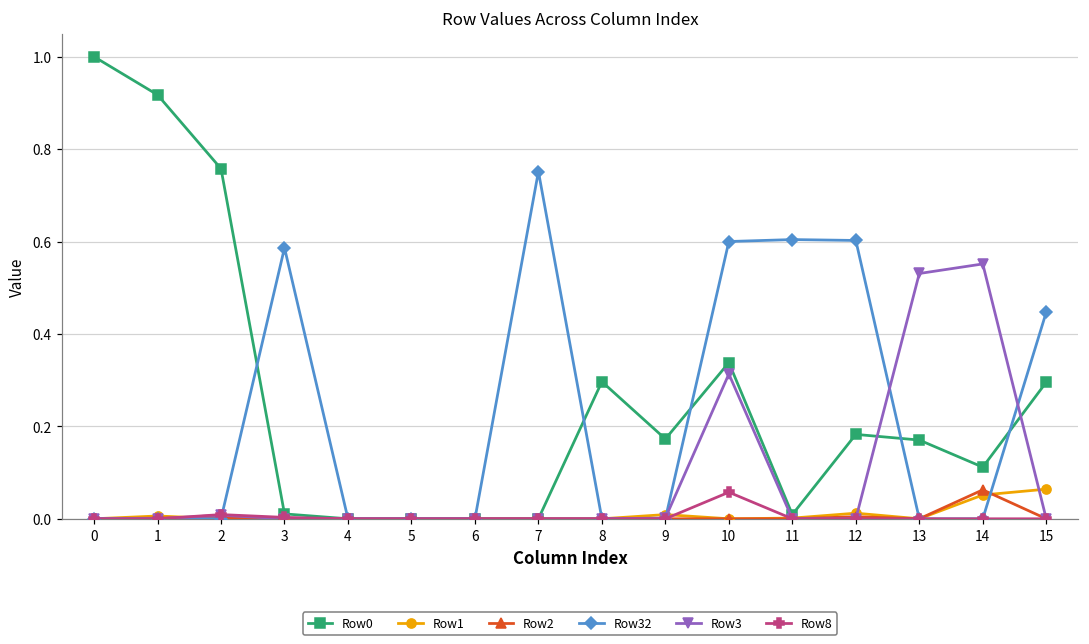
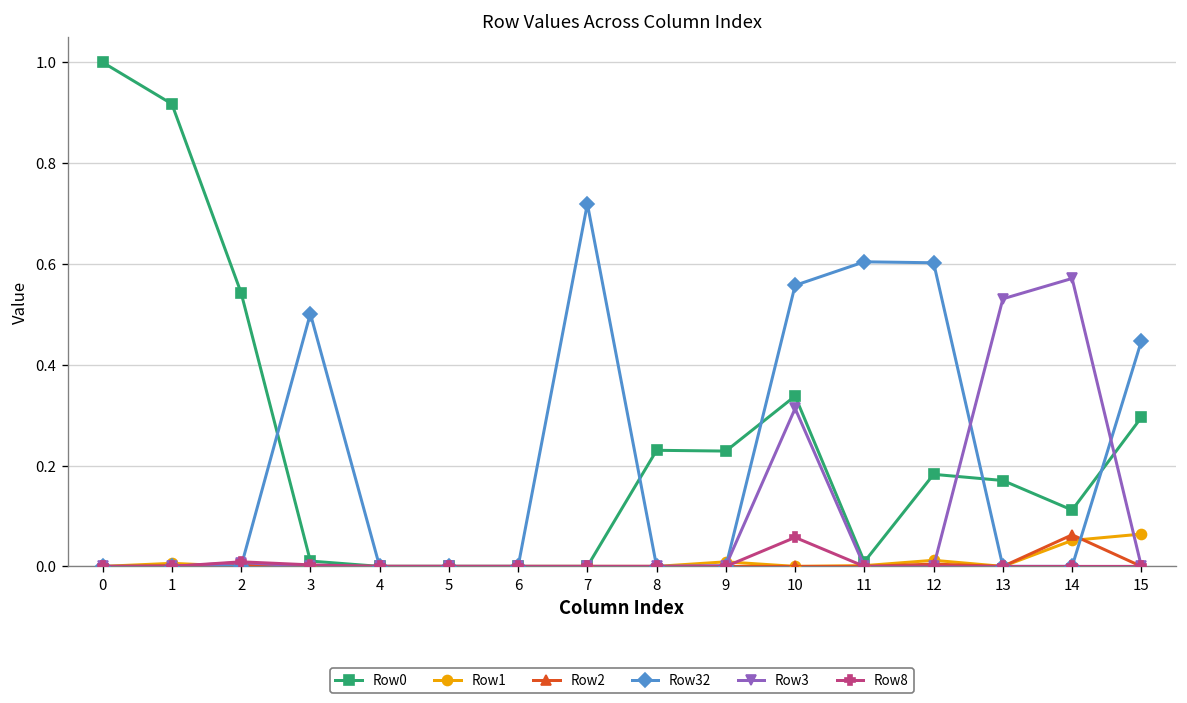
  {
    "Row0": {
      "0": 1.00,
      "1": 0.92,
-     "2": 0.76,
+     "2": 0.54,
      "3": 0.01,
-     "8": 0.30,
-     "9": 0.17,
+     "8": 0.23,
+     "9": 0.23,
      "10": 0.34,
      "11": 0.01,
      "12": 0.18,
      "13": 0.17,
      "14": 0.11,
      "15": 0.30
    },
    "Row1": {
      "9": 0.01,
      "12": 0.01,
      "14": 0.05,
      "15": 0.06
    },
    "Row2": {
      "14": 0.06
    },
    "Row32": {
-     "3": 0.59,
-     "7": 0.75,
-     "10": 0.60,
+     "3": 0.50,
+     "7": 0.72,
+     "10": 0.56,
      "11": 0.60,
      "12": 0.60,
      "15": 0.45
    },
    "Row3": {
      "10": 0.31,
      "13": 0.53,
-     "14": 0.55
+     "14": 0.57
    },
    "Row8": {
      "10": 0.06
    }
  }
